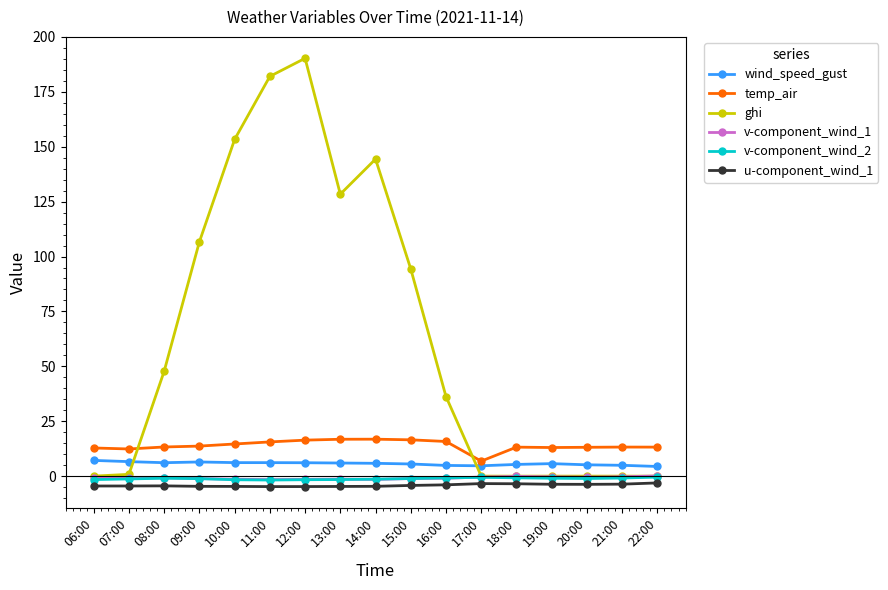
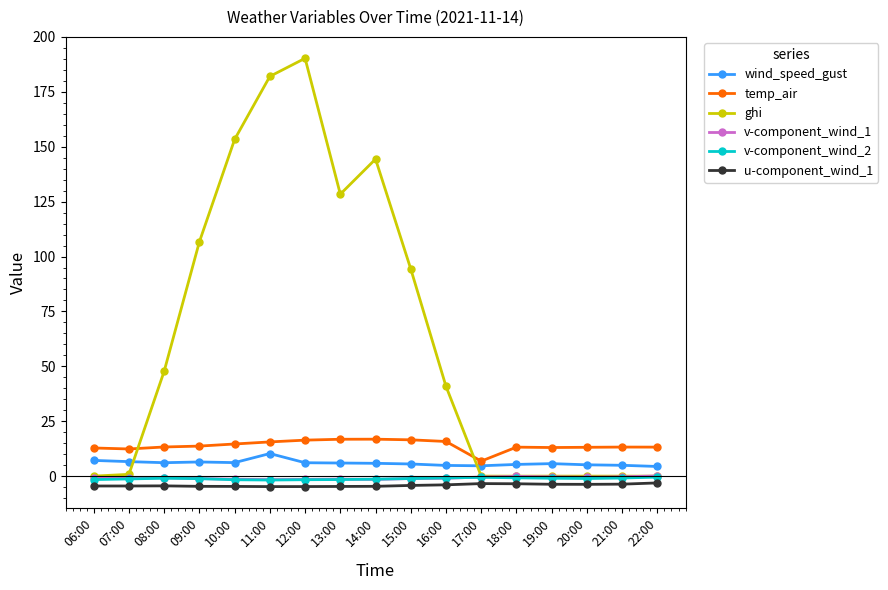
  {
    "wind_speed_gust": {
      "06:00": 7,
      "07:00": 7,
      "08:00": 6,
      "09:00": 6,
      "10:00": 6,
-     "11:00": 6,
+     "11:00": 10,
      "12:00": 6,
      "13:00": 6,
      "14:00": 6,
      "15:00": 6,
      "16:00": 5,
      "17:00": 5,
      "18:00": 5,
      "19:00": 6,
      "20:00": 5,
      "21:00": 5,
      "22:00": 4
    },
    "temp_air": {
      "06:00": 13,
      "07:00": 12,
      "08:00": 13,
      "09:00": 14,
      "10:00": 15,
      "11:00": 16,
      "12:00": 16,
      "13:00": 17,
      "14:00": 17,
      "15:00": 17,
      "16:00": 16,
      "17:00": 7,
      "18:00": 13,
      "19:00": 13,
      "20:00": 13,
      "21:00": 13,
      "22:00": 13
    },
    "ghi": {
      "07:00": 1,
      "08:00": 48,
      "09:00": 107,
      "10:00": 153,
      "11:00": 182,
      "12:00": 190,
      "13:00": 128,
      "14:00": 144,
      "15:00": 94,
-     "16:00": 36
+     "16:00": 41
    },
    "u-component_wind_1": {
      "06:00": -4,
      "07:00": -4,
      "08:00": -4,
      "09:00": -5,
      "10:00": -5,
      "11:00": -5,
      "12:00": -5,
      "13:00": -5,
      "14:00": -5,
      "15:00": -4,
      "16:00": -4,
      "17:00": -3,
      "18:00": -3,
      "19:00": -4,
      "20:00": -4,
      "21:00": -4,
      "22:00": -3
    }
  }
